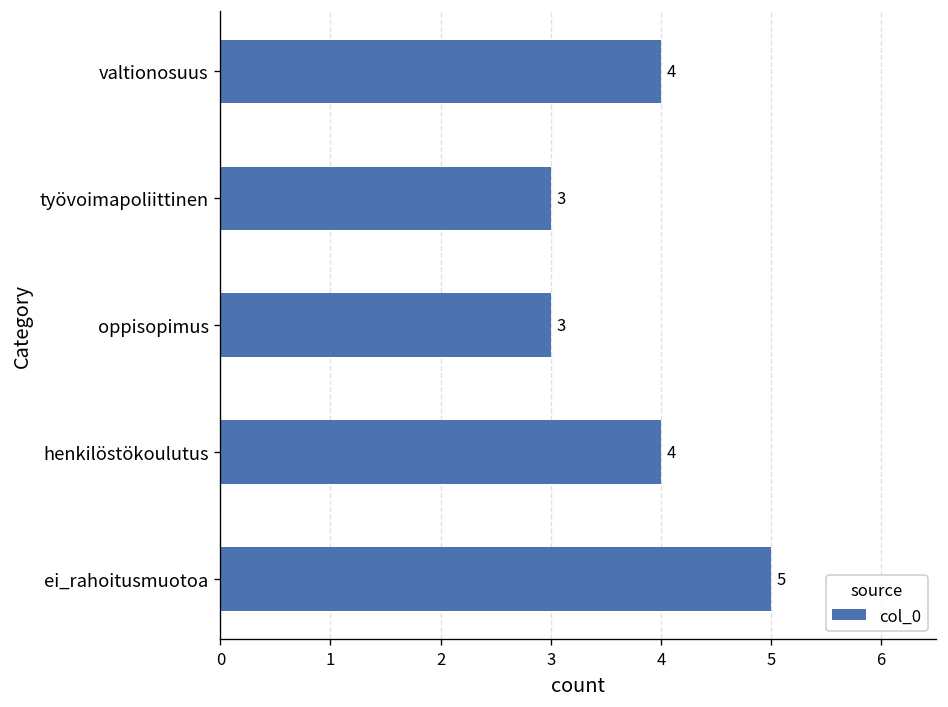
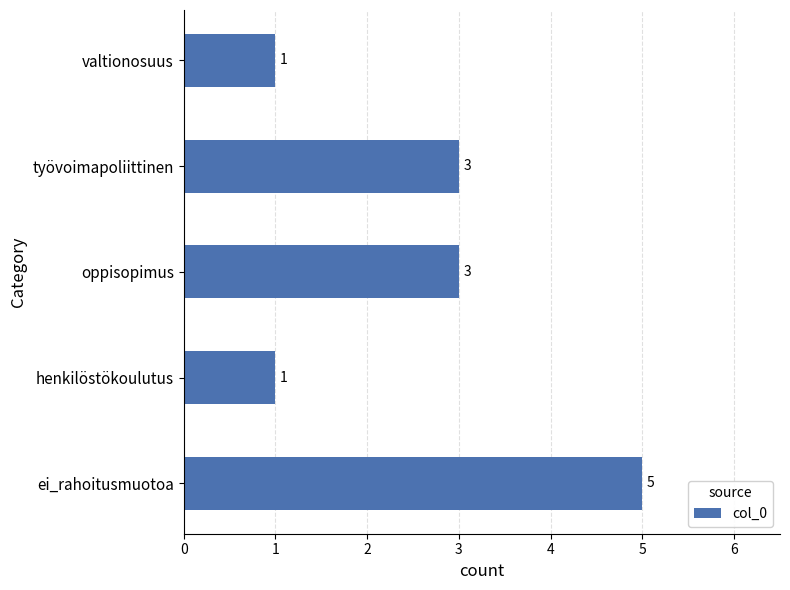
  {
-   "valtionosuus": 4,
+   "valtionosuus": 1,
    "työvoimapoliittinen": 3,
    "oppisopimus": 3,
-   "henkilöstökoulutus": 4,
+   "henkilöstökoulutus": 1,
    "ei_rahoitusmuotoa": 5
  }
